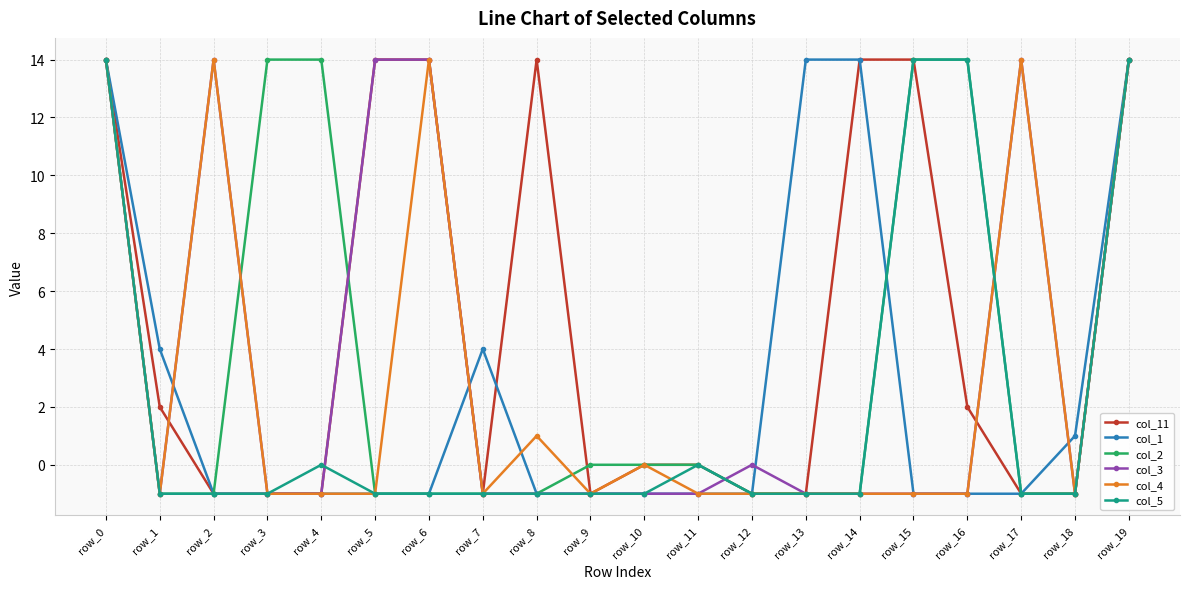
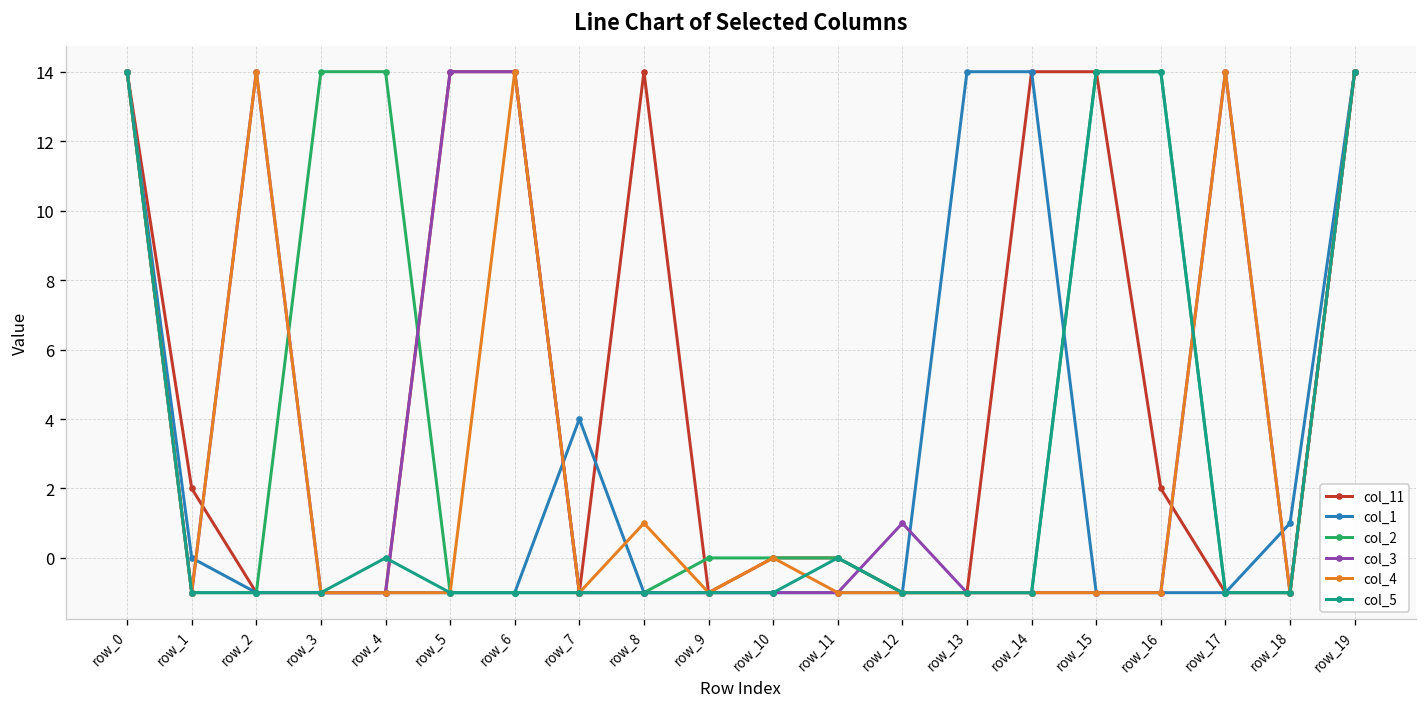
  {
    "col_11": {
      "row_1": 2,
      "row_8": 14,
      "row_16": 2
    },
    "col_1": {
-     "row_1": 4,
+     "row_1": 0,
      "row_7": 4,
      "row_13": 14,
      "row_18": 1
    },
    "col_3": {
-     "row_12": 0
+     "row_12": 1
    },
    "col_4": {
      "row_8": 1
    }
  }
